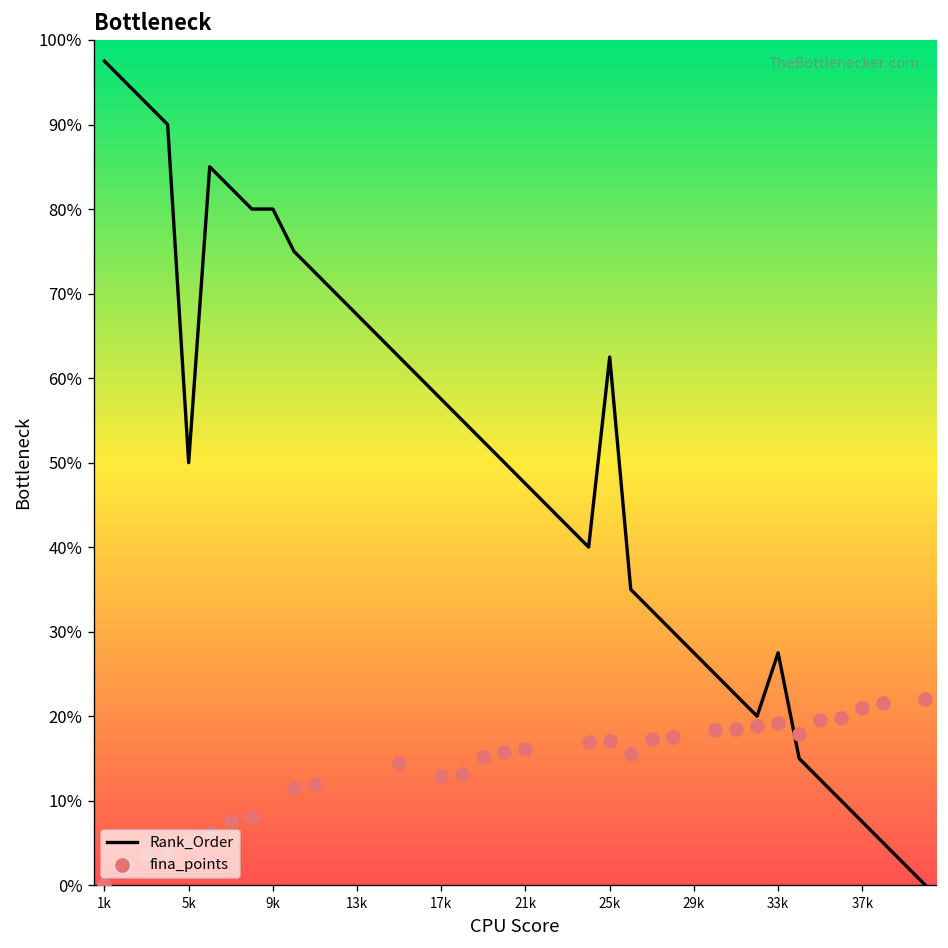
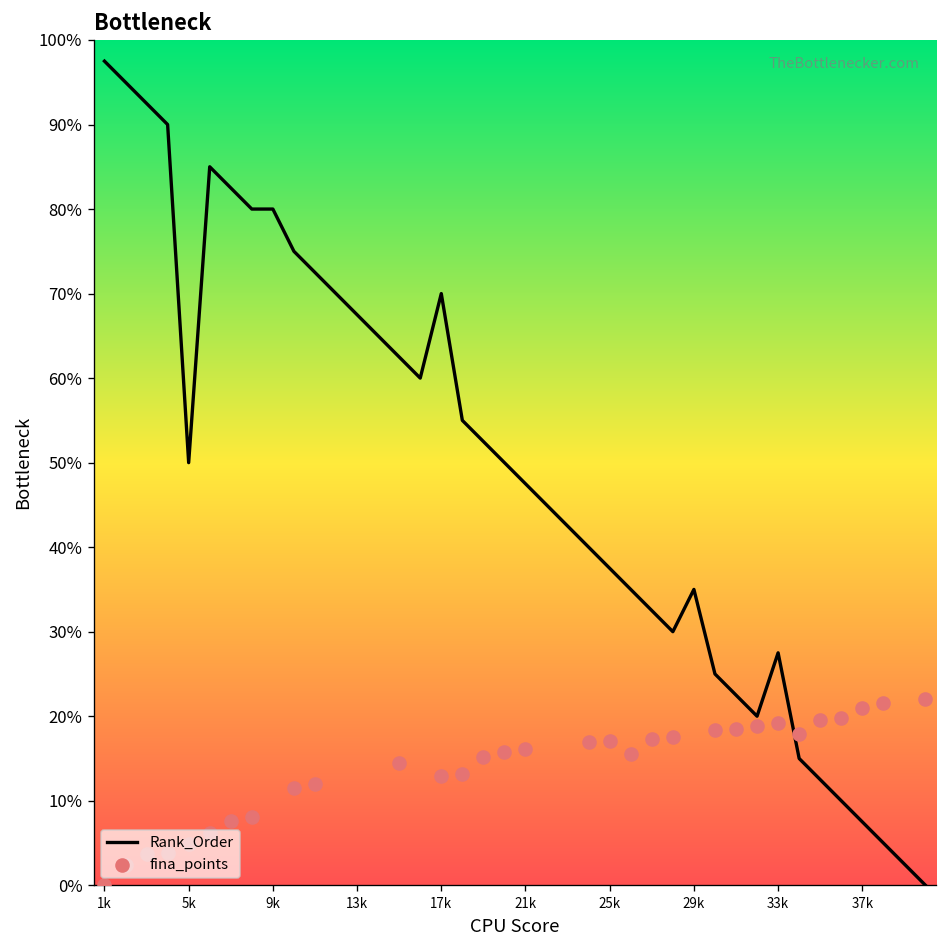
  {
    "Rank_Order": {
      "1k": "98%",
      "5k": "50%",
      "9k": "80%",
      "13k": "68%",
-     "17k": "58%",
+     "17k": "70%",
      "21k": "48%",
-     "25k": "63%",
-     "29k": "28%",
+     "25k": "38%",
+     "29k": "35%",
      "33k": "28%",
      "37k": "8%"
    }
  }
